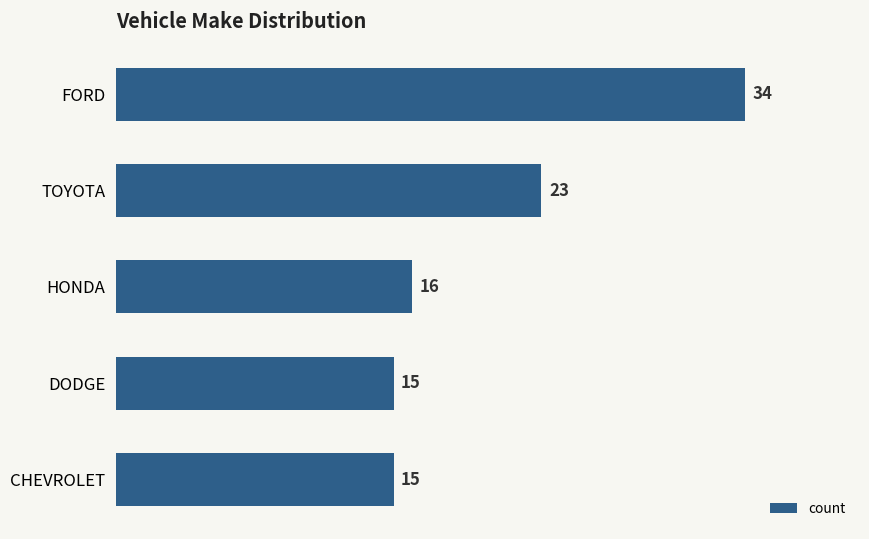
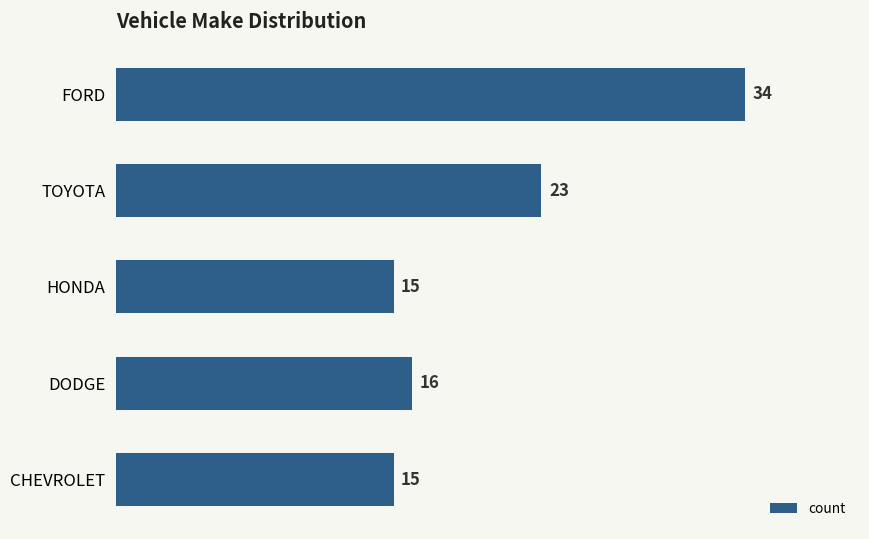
  {
    "FORD": 34,
    "TOYOTA": 23,
-   "HONDA": 16,
-   "DODGE": 15,
+   "HONDA": 15,
+   "DODGE": 16,
    "CHEVROLET": 15
  }
